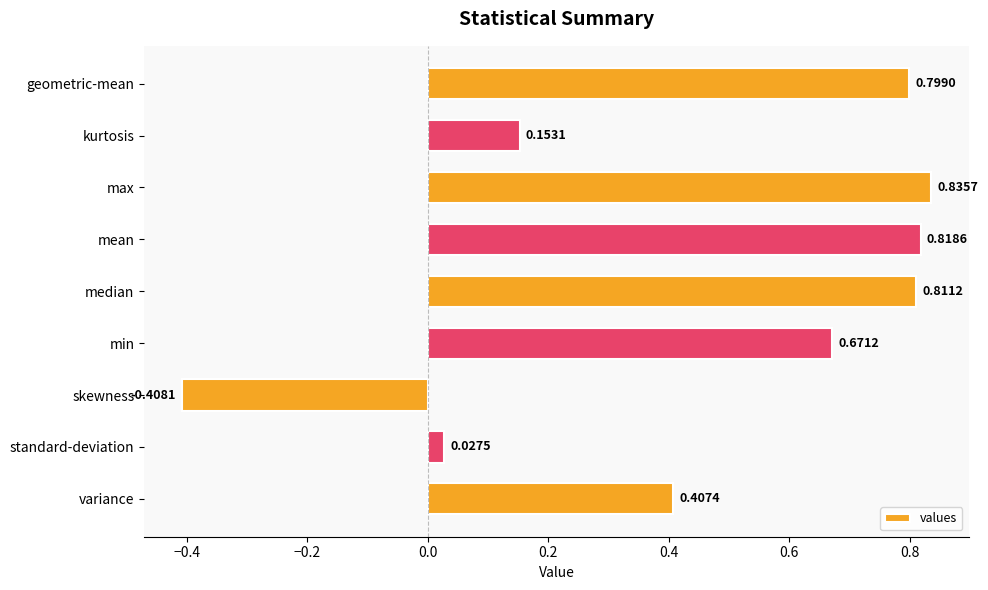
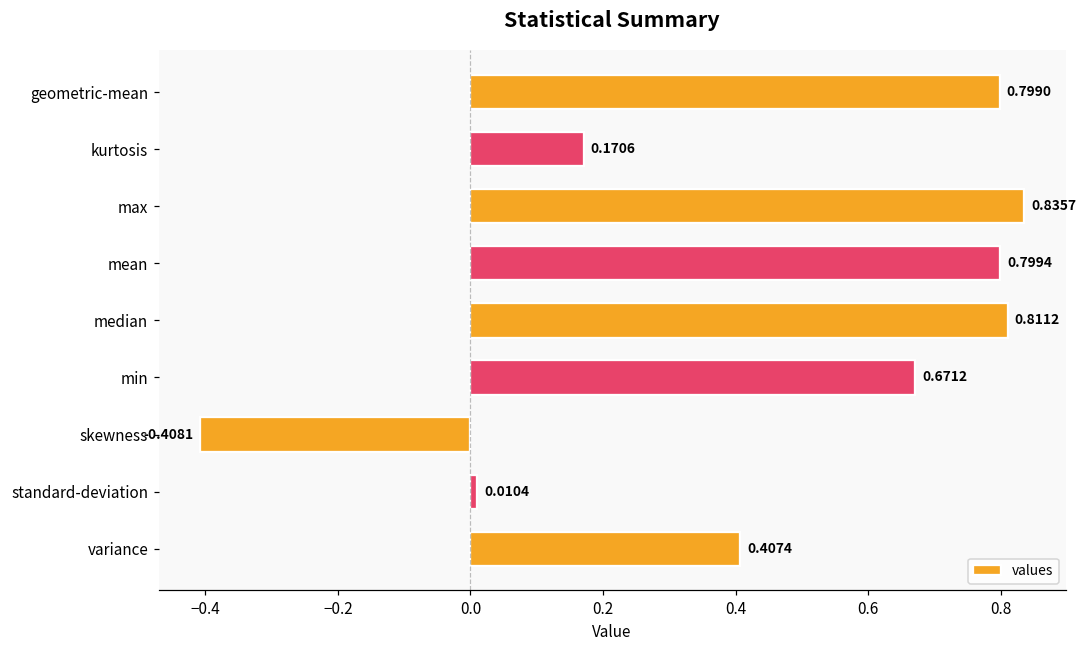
  {
    "geometric-mean": 0.7990,
-   "kurtosis": 0.1531,
+   "kurtosis": 0.1706,
    "max": 0.8357,
-   "mean": 0.8186,
+   "mean": 0.7994,
    "median": 0.8112,
    "min": 0.6712,
    "skewness": -0.4081,
-   "standard-deviation": 0.0275,
+   "standard-deviation": 0.0104,
    "variance": 0.4074
  }
